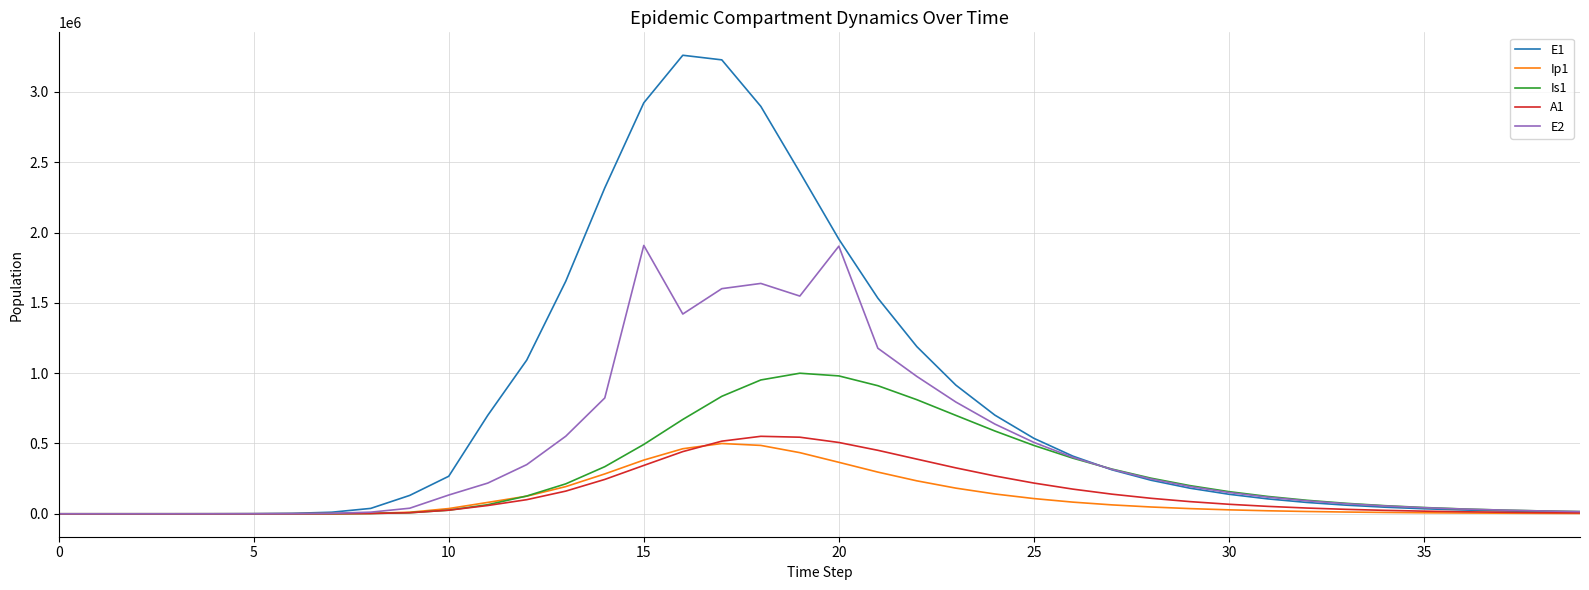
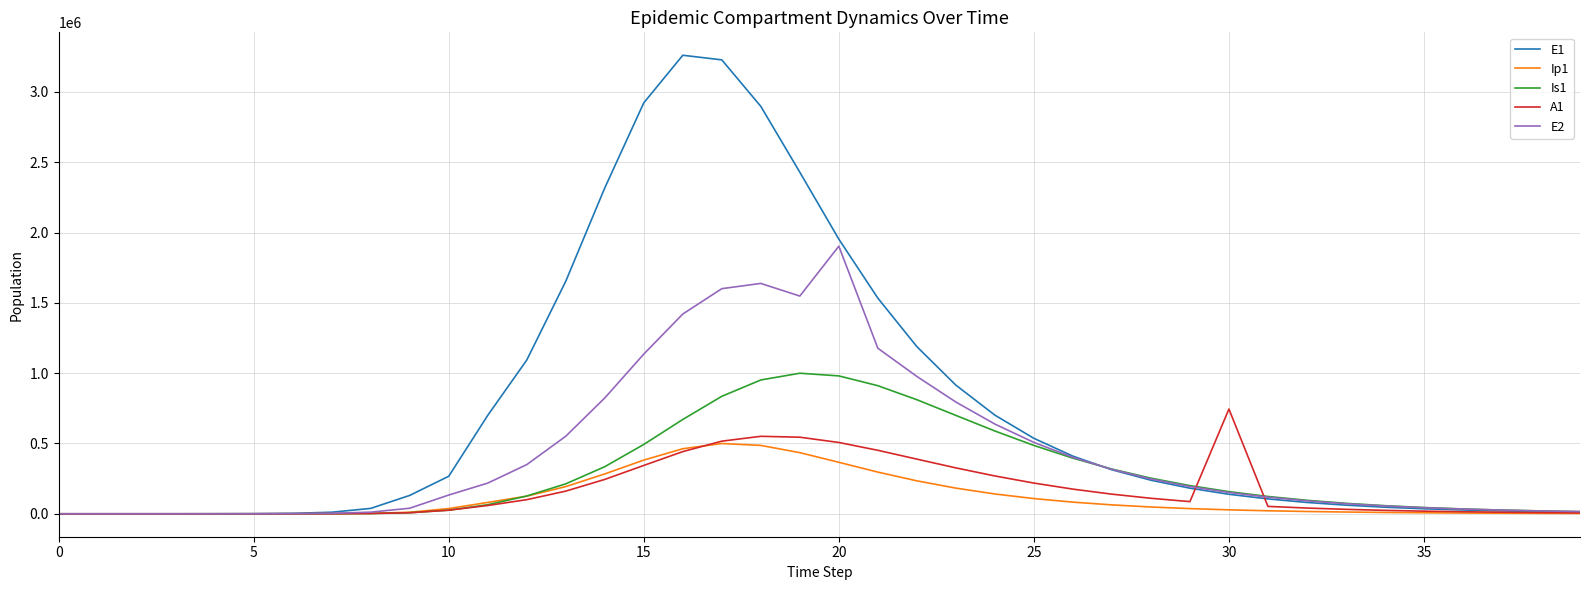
  {
    "E1": {
      "10": 270000,
      "15": 2920000,
      "20": 1950000,
      "25": 540000
    },
    "Ip1": {
      "15": 380000,
      "20": 370000,
      "25": 110000,
      "30": 30000
    },
    "Is1": {
      "15": 490000,
      "20": 980000,
      "25": 490000
    },
    "A1": {
      "15": 340000,
      "20": 510000,
      "25": 220000,
-     "30": 70000
+     "30": 740000
    },
    "E2": {
      "10": 130000,
-     "15": 1910000,
+     "15": 1140000,
      "20": 1900000,
      "25": 510000
    }
  }
